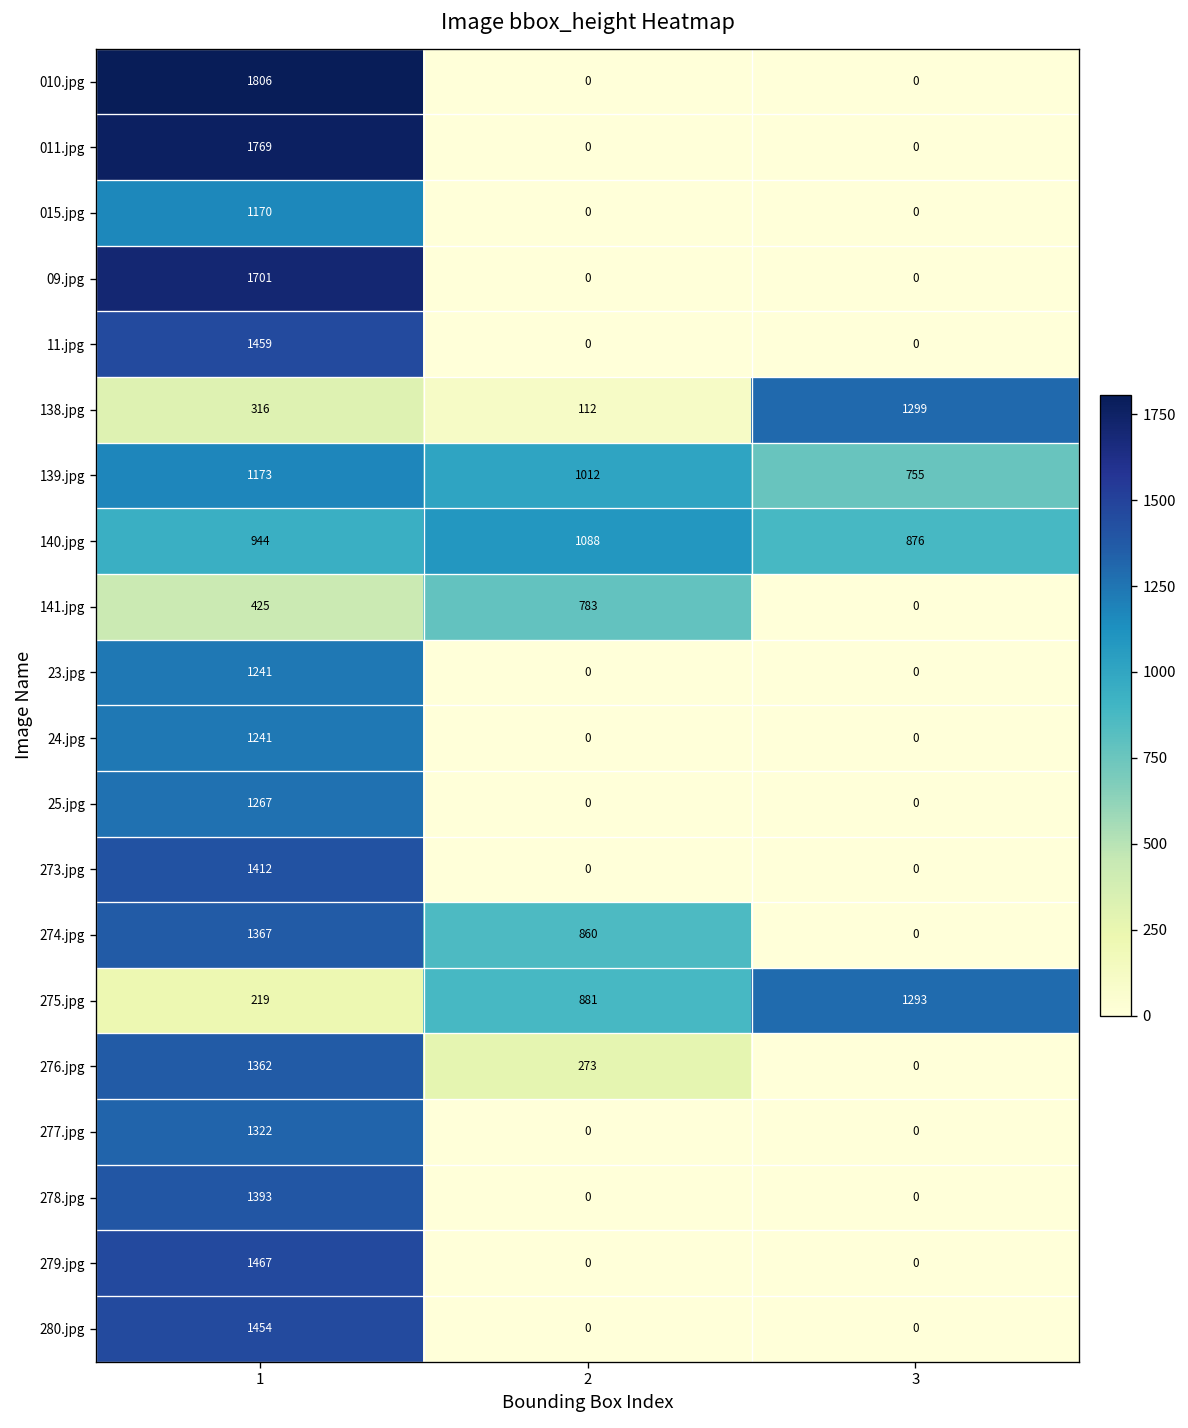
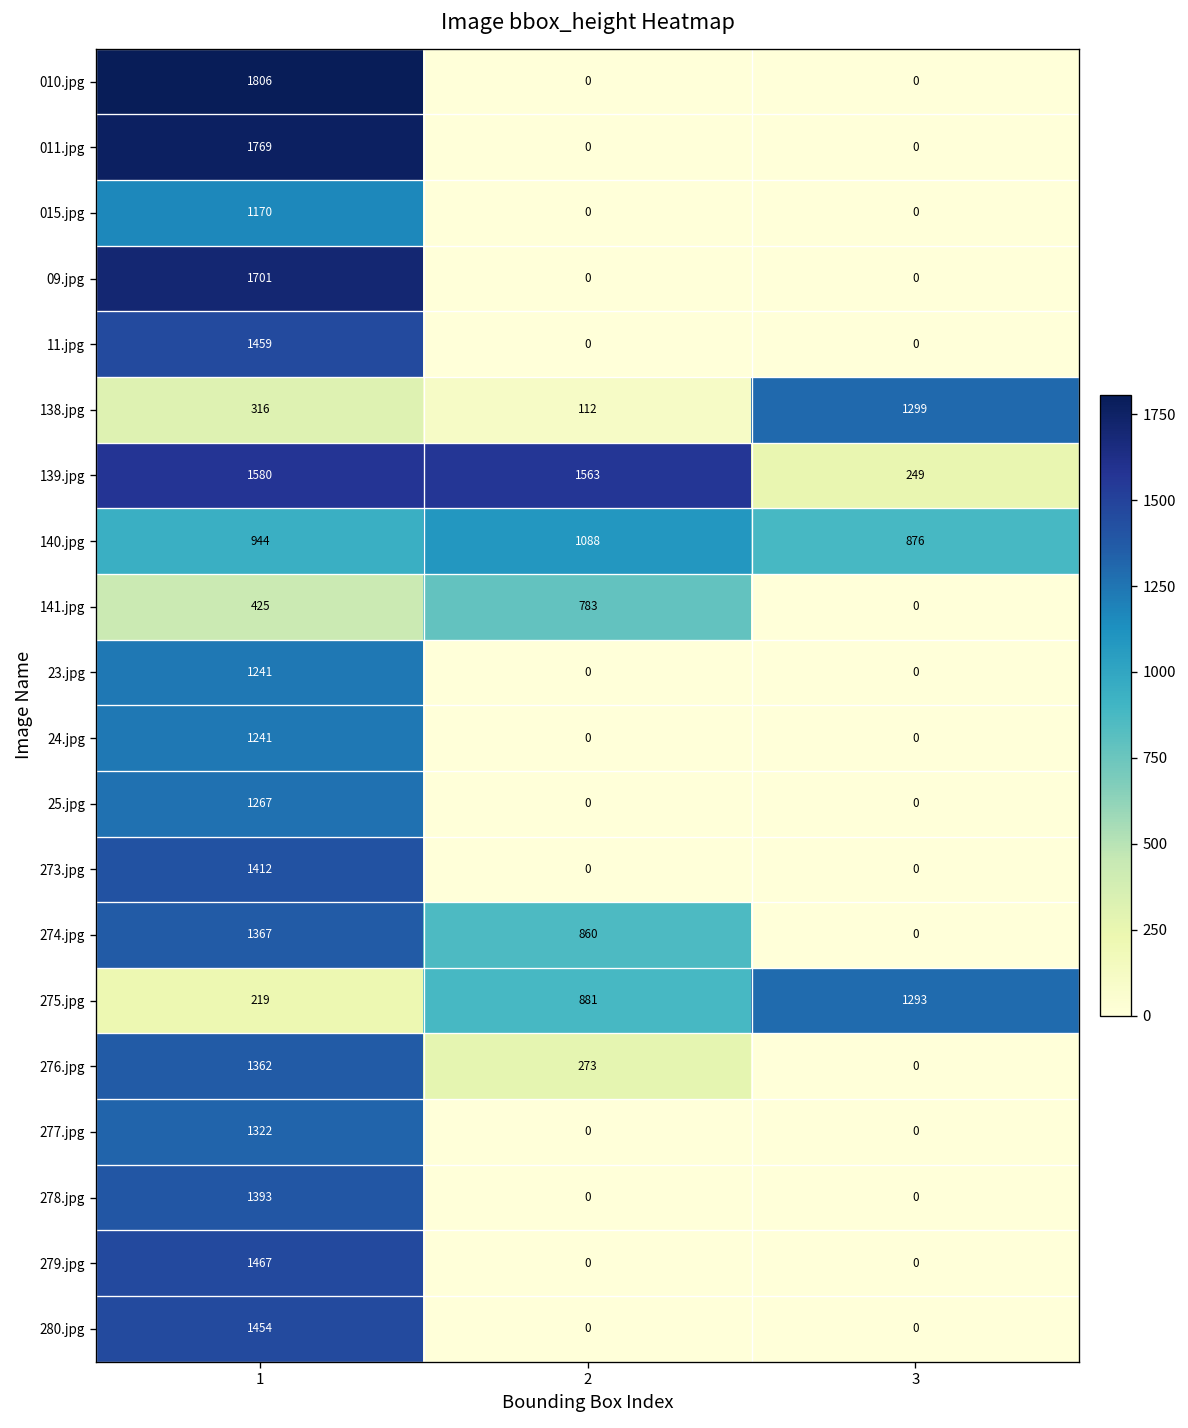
  {
    "010.jpg": {
      "1": 1806,
      "2": 0,
      "3": 0
    },
    "011.jpg": {
      "1": 1769,
      "2": 0,
      "3": 0
    },
    "015.jpg": {
      "1": 1170,
      "2": 0,
      "3": 0
    },
    "09.jpg": {
      "1": 1701,
      "2": 0,
      "3": 0
    },
    "11.jpg": {
      "1": 1459,
      "2": 0,
      "3": 0
    },
    "138.jpg": {
      "1": 316,
      "2": 112,
      "3": 1299
    },
    "139.jpg": {
-     "1": 1173,
-     "2": 1012,
-     "3": 755
+     "1": 1580,
+     "2": 1563,
+     "3": 249
    },
    "140.jpg": {
      "1": 944,
      "2": 1088,
      "3": 876
    },
    "141.jpg": {
      "1": 425,
      "2": 783,
      "3": 0
    },
    "23.jpg": {
      "1": 1241,
      "2": 0,
      "3": 0
    },
    "24.jpg": {
      "1": 1241,
      "2": 0,
      "3": 0
    },
    "25.jpg": {
      "1": 1267,
      "2": 0,
      "3": 0
    },
    "273.jpg": {
      "1": 1412,
      "2": 0,
      "3": 0
    },
    "274.jpg": {
      "1": 1367,
      "2": 860,
      "3": 0
    },
    "275.jpg": {
      "1": 219,
      "2": 881,
      "3": 1293
    },
    "276.jpg": {
      "1": 1362,
      "2": 273,
      "3": 0
    },
    "277.jpg": {
      "1": 1322,
      "2": 0,
      "3": 0
    },
    "278.jpg": {
      "1": 1393,
      "2": 0,
      "3": 0
    },
    "279.jpg": {
      "1": 1467,
      "2": 0,
      "3": 0
    },
    "280.jpg": {
      "1": 1454,
      "2": 0,
      "3": 0
    }
  }
